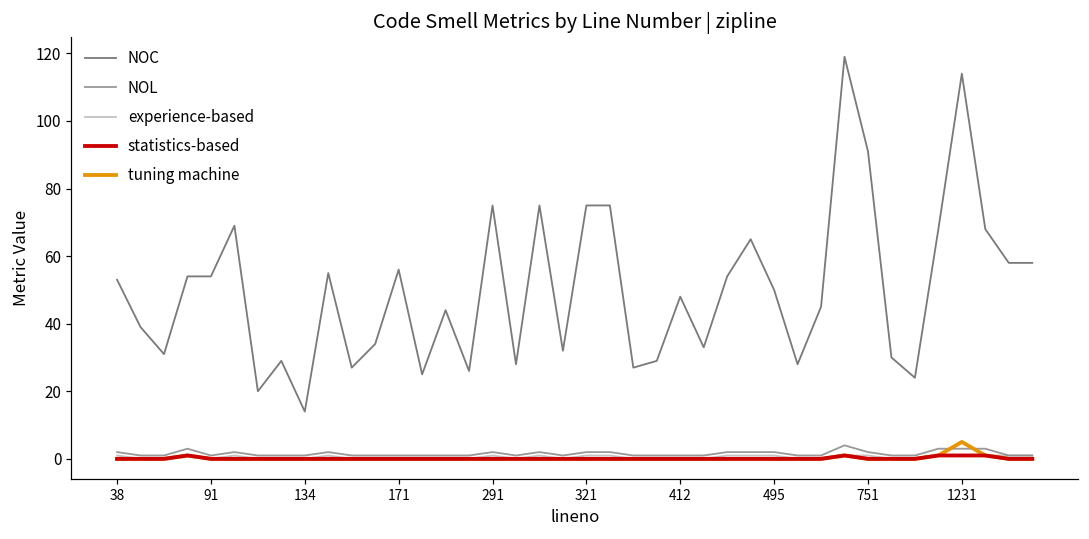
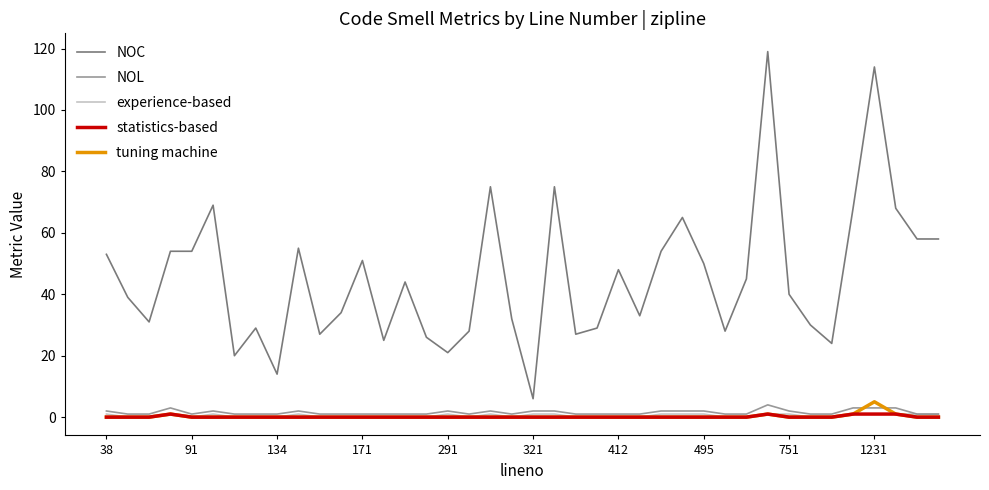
  {
    "NOC": {
      "91": 54,
      "134": 14,
-     "171": 56,
-     "291": 75,
-     "321": 75,
+     "171": 51,
+     "291": 21,
+     "321": 6,
      "412": 48,
      "495": 50,
-     "751": 91,
+     "751": 40,
      "1231": 114
    },
    "NOL": {
      "91": 1,
      "134": 1,
      "171": 1,
      "291": 2,
      "321": 2,
      "412": 1,
      "495": 2,
      "751": 2,
      "1231": 3
    },
    "experience-based": {
      "291": 1,
      "321": 1,
      "495": 1,
      "751": 1
    },
    "tuning machine": {
      "1231": 5
    }
  }
